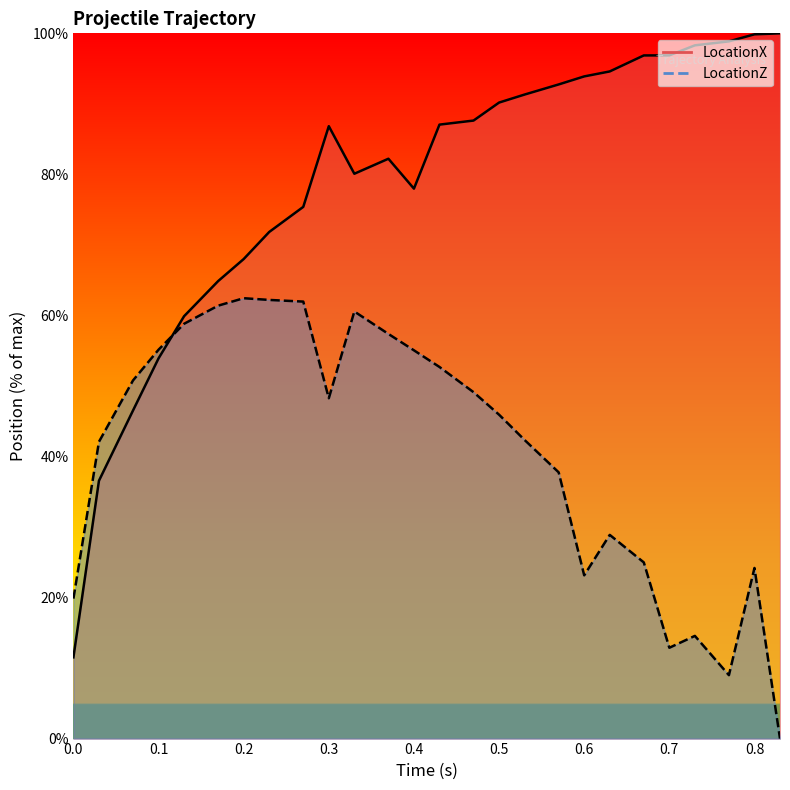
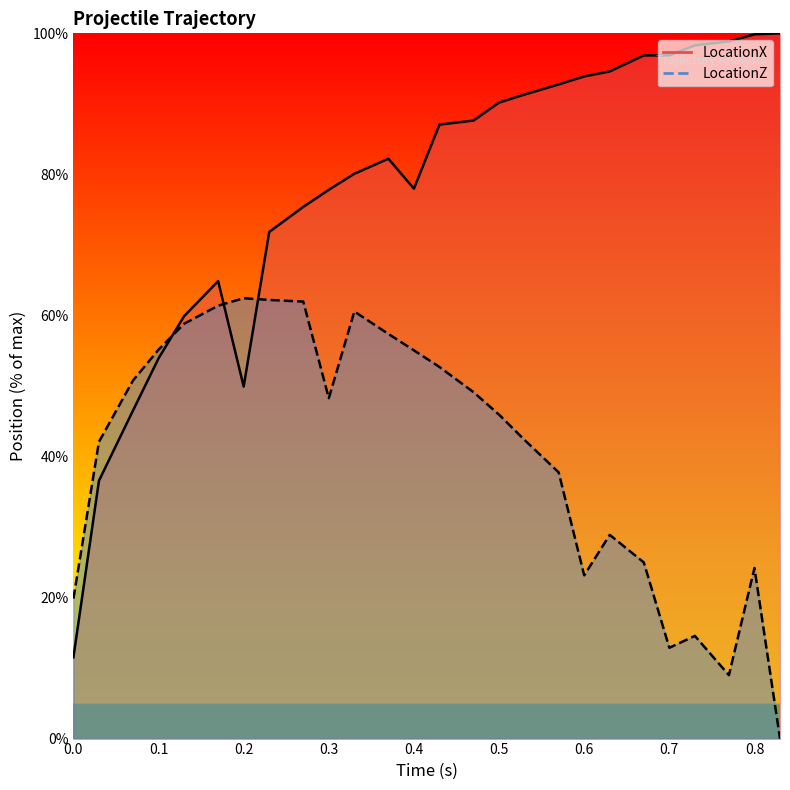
  {
    "LocationX": {
      "0.0": "12%",
      "0.1": "54%",
-     "0.2": "68%",
-     "0.3": "87%",
+     "0.2": "50%",
+     "0.3": "78%",
      "0.4": "78%",
      "0.5": "90%",
      "0.6": "94%",
      "0.8": "100%"
    },
    "LocationZ": {
      "0.0": "20%",
      "0.1": "55%",
      "0.2": "62%",
      "0.3": "48%",
      "0.4": "55%",
      "0.5": "46%",
      "0.6": "23%",
      "0.7": "13%",
      "0.8": "24%"
    }
  }
